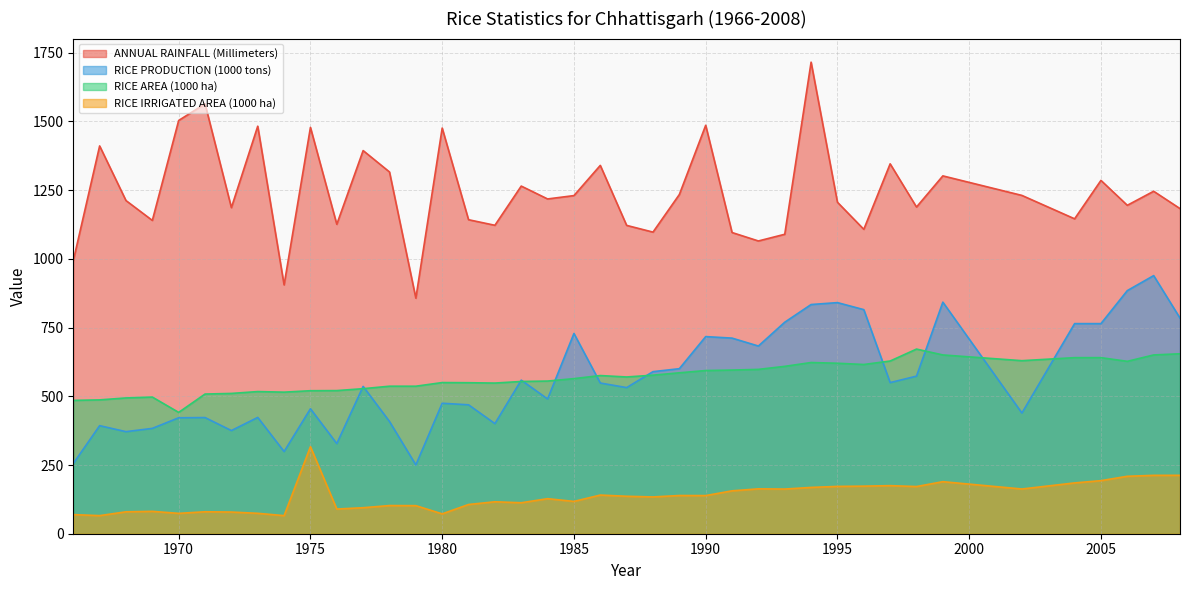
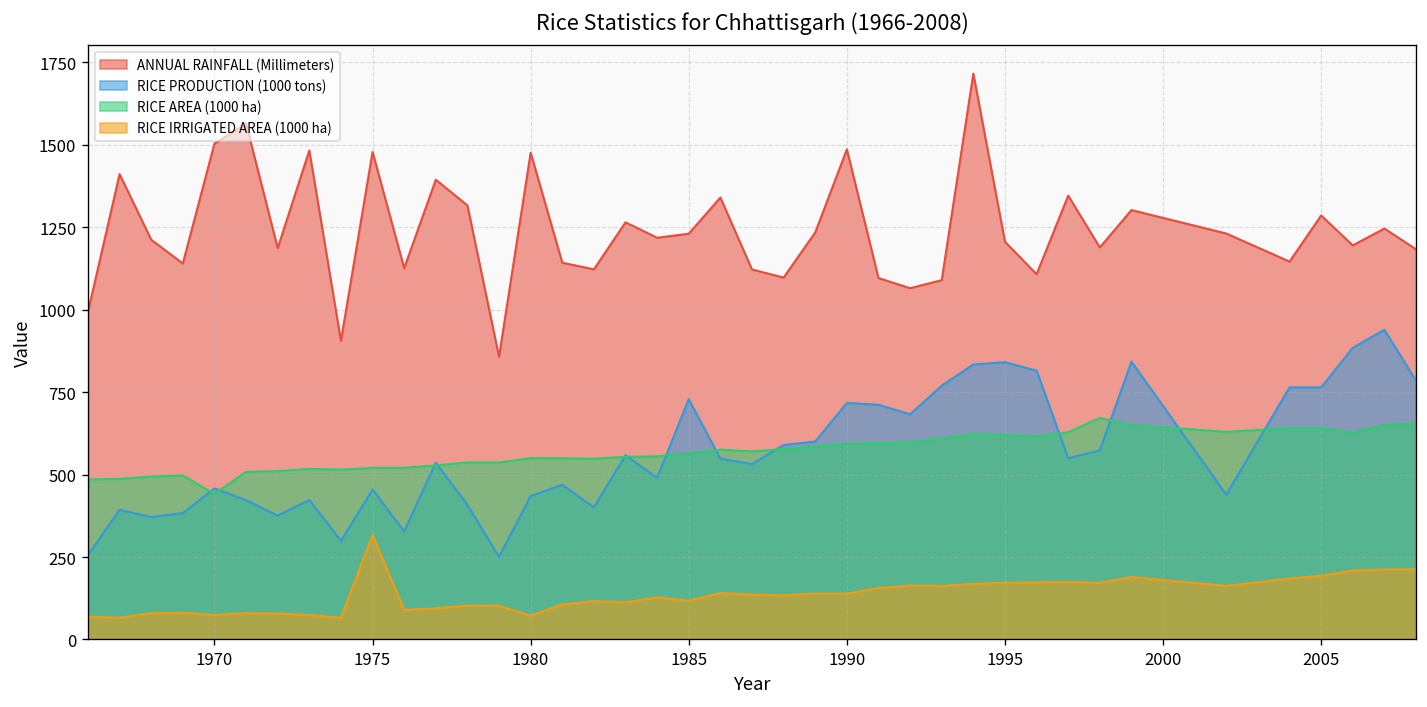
  {
    "ANNUAL RAINFALL (Millimeters)": {
      "1970": 1500,
      "1975": 1480,
      "1980": 1480,
      "1985": 1230,
      "1990": 1490,
      "1995": 1210,
      "2005": 1290
    },
    "RICE PRODUCTION (1000 tons)": {
-     "1970": 420,
+     "1970": 460,
      "1975": 450,
-     "1980": 470,
+     "1980": 430,
      "1985": 730,
      "1990": 720,
      "1995": 840,
      "2005": 760
    },
    "RICE AREA (1000 ha)": {
      "1970": 440,
      "1975": 520,
      "1980": 550,
      "1985": 560,
      "1990": 590,
      "1995": 620,
      "2005": 640
    },
    "RICE IRRIGATED AREA (1000 ha)": {
      "1970": 70,
      "1975": 320,
      "1980": 70,
      "1985": 120,
      "1990": 140,
      "1995": 170,
      "2005": 190
    }
  }
